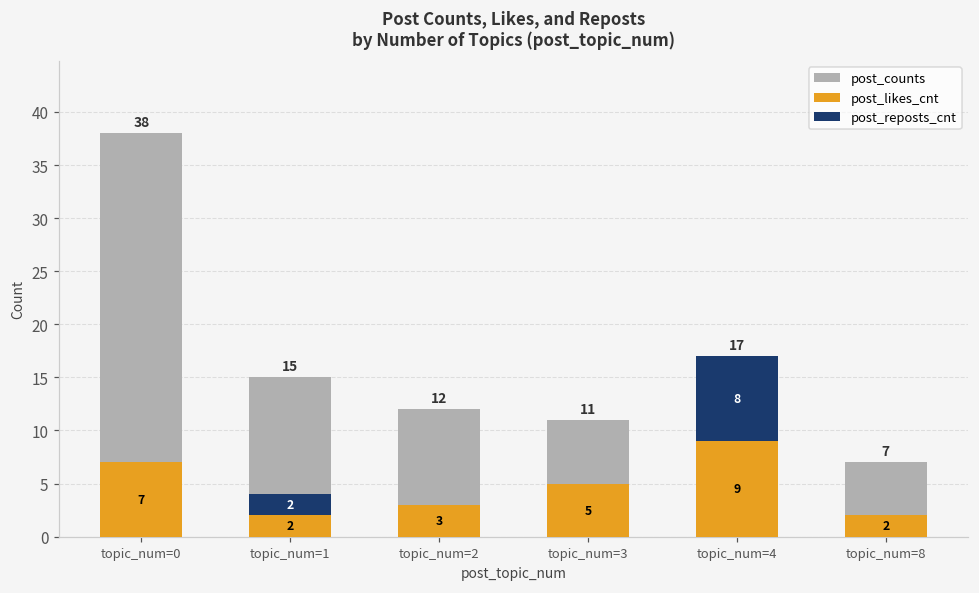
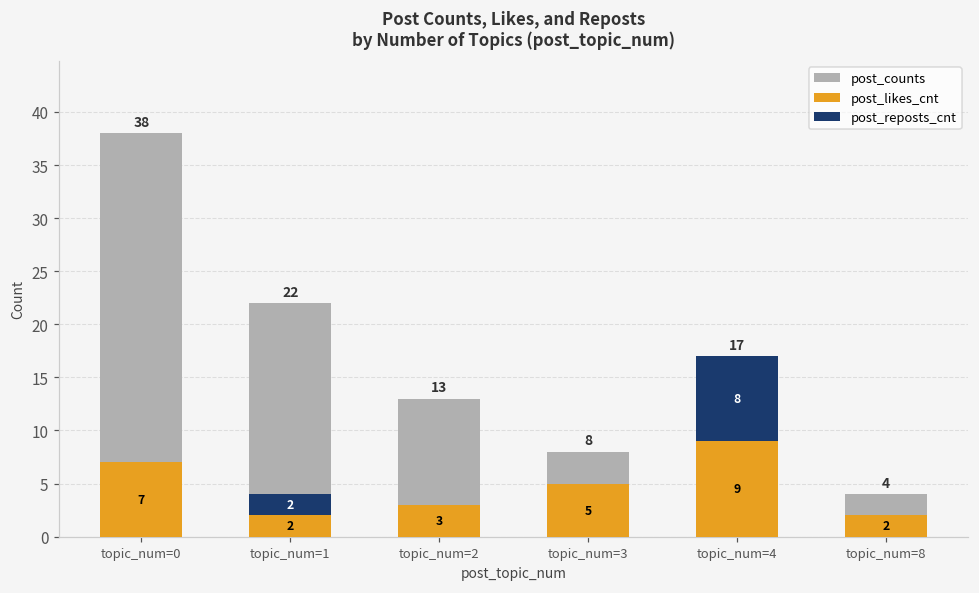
  {
    "post_counts": {
      "topic_num=0": 38,
-     "topic_num=1": 15,
-     "topic_num=2": 12,
-     "topic_num=3": 11,
+     "topic_num=1": 22,
+     "topic_num=2": 13,
+     "topic_num=3": 8,
      "topic_num=4": 17,
-     "topic_num=8": 7
+     "topic_num=8": 4
    },
    "post_reposts_cnt": {
      "topic_num=4": 8
    }
  }
